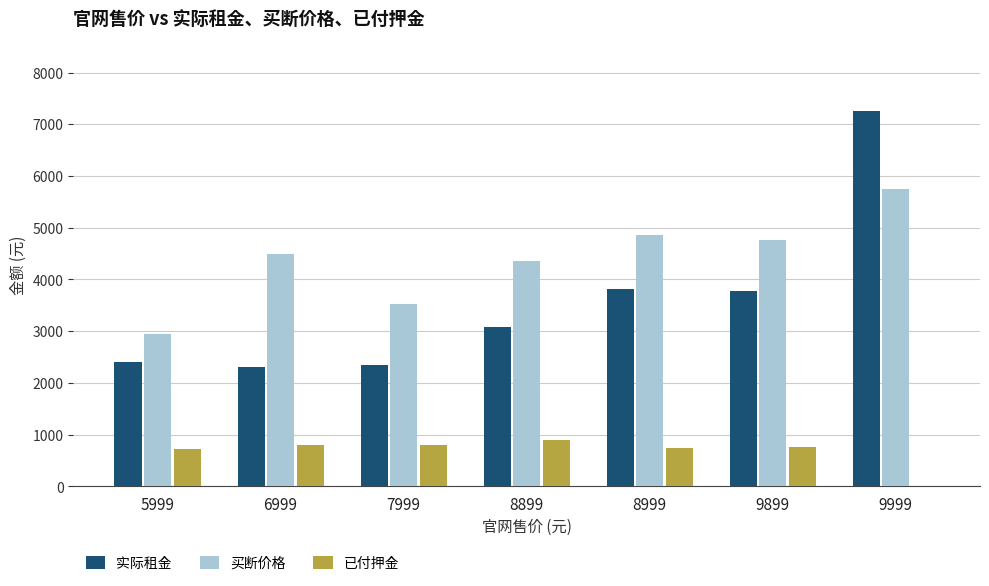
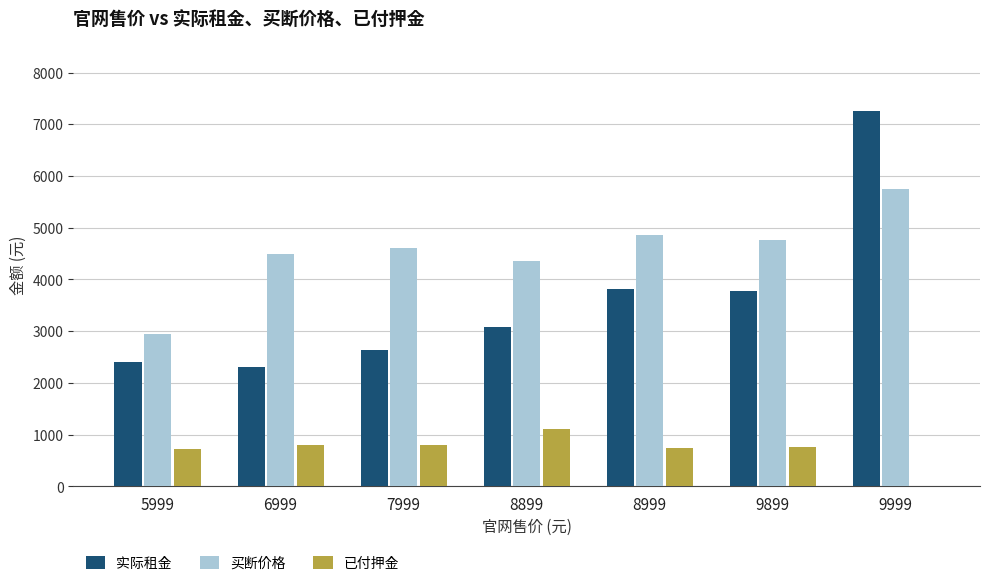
  {
    "实际租金": {
      "5999": 2400,
      "6999": 2300,
-     "7999": 2300,
+     "7999": 2600,
      "8899": 3100,
      "8999": 3800,
      "9899": 3800,
      "9999": 7200
    },
    "买断价格": {
      "5999": 2900,
      "6999": 4500,
-     "7999": 3500,
+     "7999": 4600,
      "8899": 4400,
      "8999": 4900,
      "9899": 4800,
      "9999": 5700
    },
    "已付押金": {
      "5999": 700,
      "6999": 800,
      "7999": 800,
-     "8899": 900,
+     "8899": 1100,
      "8999": 800,
      "9899": 800,
      "9999": 0
    }
  }
